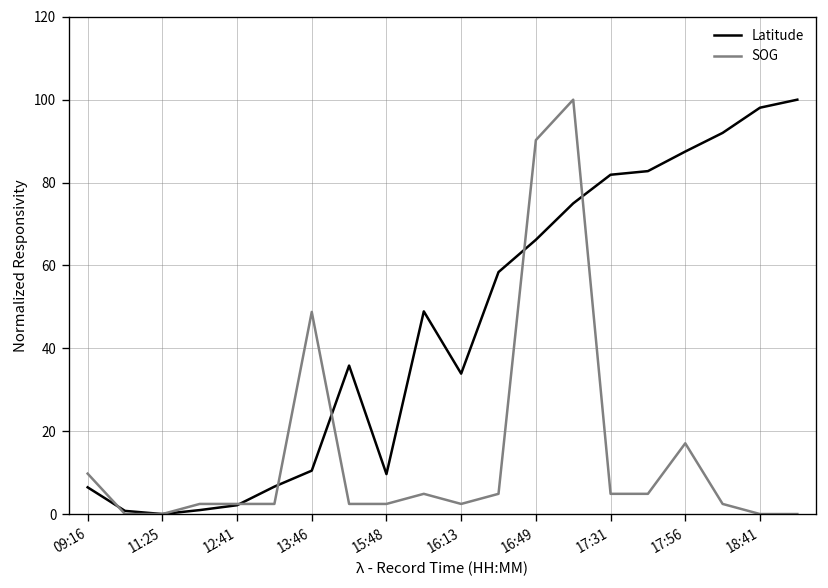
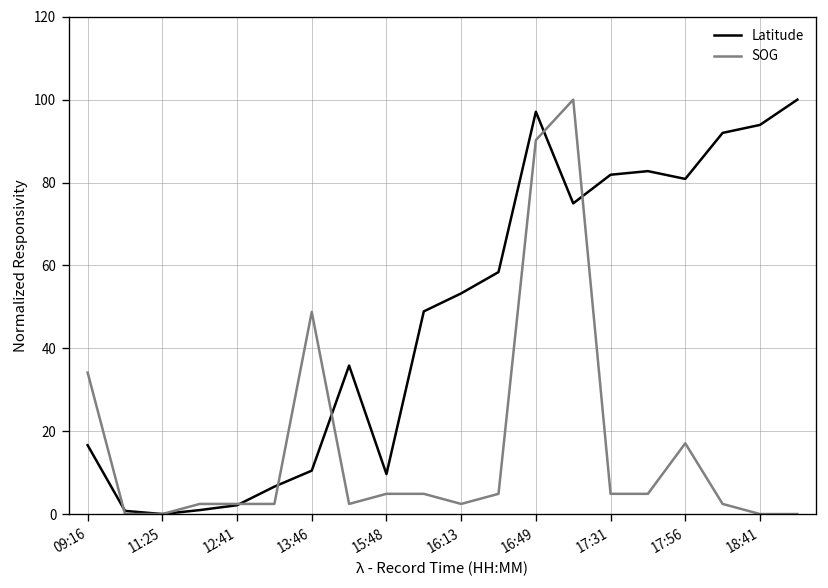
  {
    "Latitude": {
-     "09:16": 6,
+     "09:16": 17,
      "13:46": 10,
      "15:48": 10,
-     "16:13": 34,
-     "16:49": 66,
+     "16:13": 53,
+     "16:49": 97,
      "17:31": 82,
-     "17:56": 87,
-     "18:41": 98
+     "17:56": 81,
+     "18:41": 94
    },
    "SOG": {
-     "09:16": 10,
+     "09:16": 34,
      "13:46": 49,
-     "15:48": 2,
+     "15:48": 5,
      "16:13": 2,
      "16:49": 90,
      "17:31": 5,
      "17:56": 17,
      "18:41": 0
    }
  }
